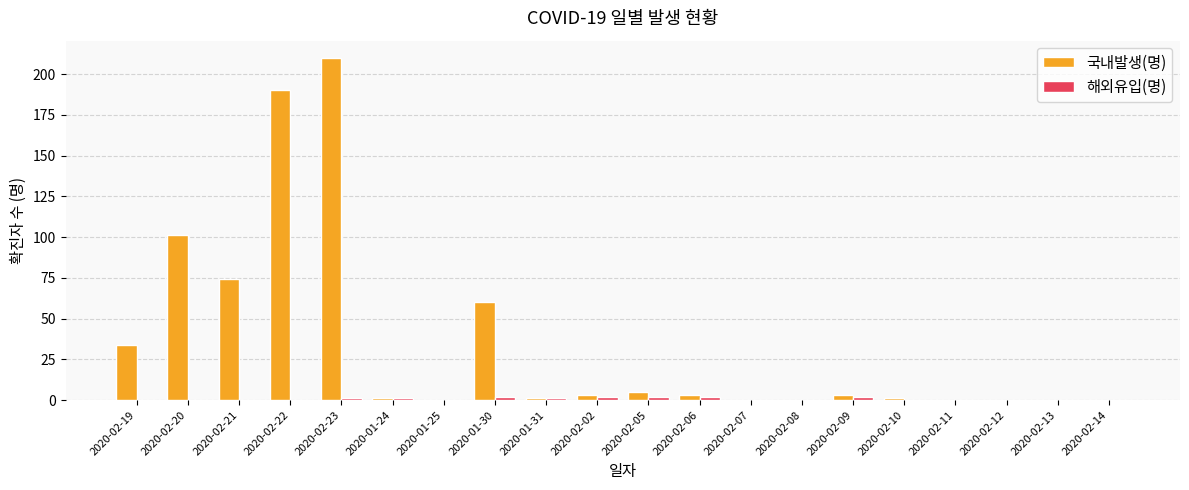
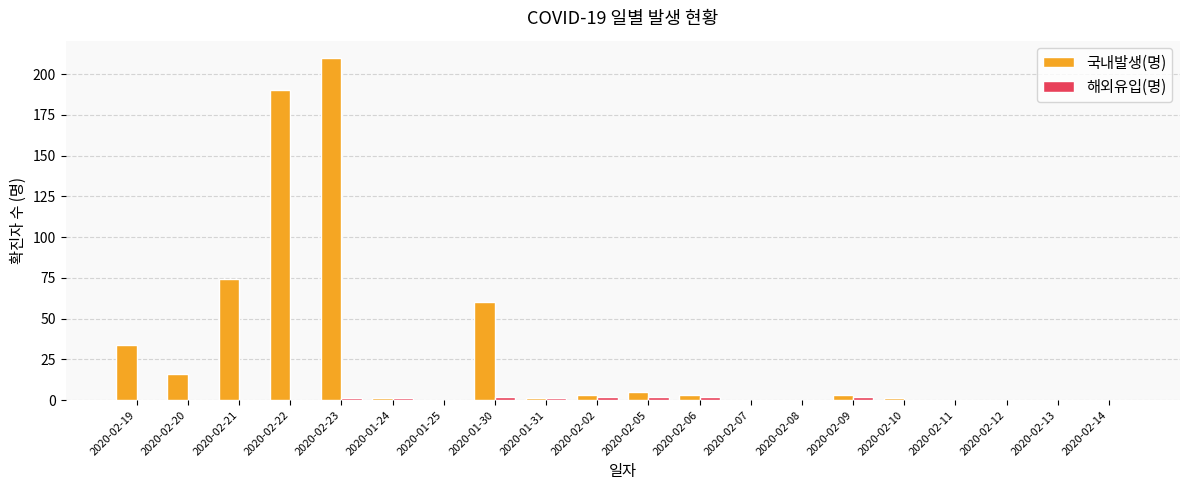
  {
    "국내발생(명)": {
      "2020-02-19": 34,
-     "2020-02-20": 101,
+     "2020-02-20": 16,
      "2020-02-21": 74,
      "2020-02-22": 190,
      "2020-02-23": 210,
      "2020-01-25": 0,
      "2020-01-30": 60,
      "2020-02-02": 3,
      "2020-02-05": 5,
      "2020-02-06": 3,
      "2020-02-07": 0,
      "2020-02-08": 0,
      "2020-02-09": 3,
      "2020-02-11": 0,
      "2020-02-12": 0,
      "2020-02-13": 0,
      "2020-02-14": 0
    },
    "해외유입(명)": {
      "2020-02-19": 0,
      "2020-02-20": 0,
      "2020-02-21": 0,
      "2020-02-22": 0,
      "2020-01-25": 0,
      "2020-01-30": 2,
      "2020-02-02": 2,
      "2020-02-05": 2,
      "2020-02-06": 2,
      "2020-02-07": 0,
      "2020-02-08": 0,
      "2020-02-09": 2,
      "2020-02-10": 0,
      "2020-02-11": 0,
      "2020-02-12": 0,
      "2020-02-13": 0,
      "2020-02-14": 0
    }
  }
